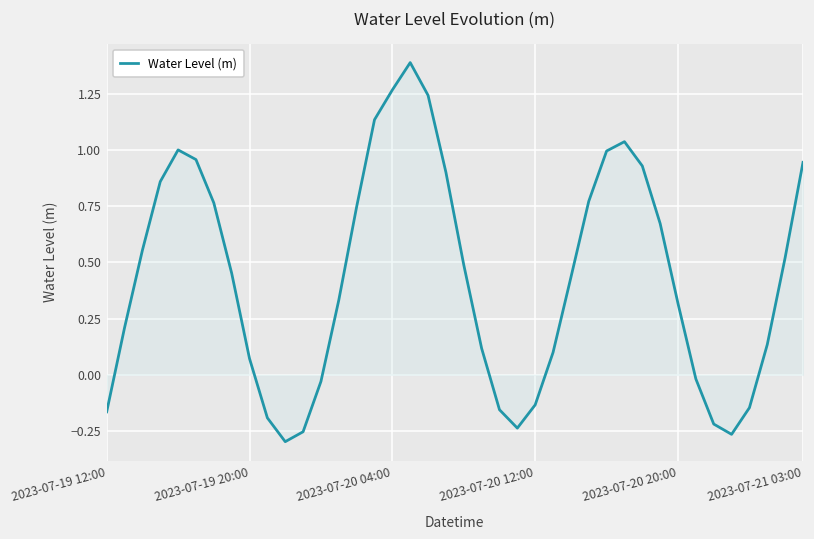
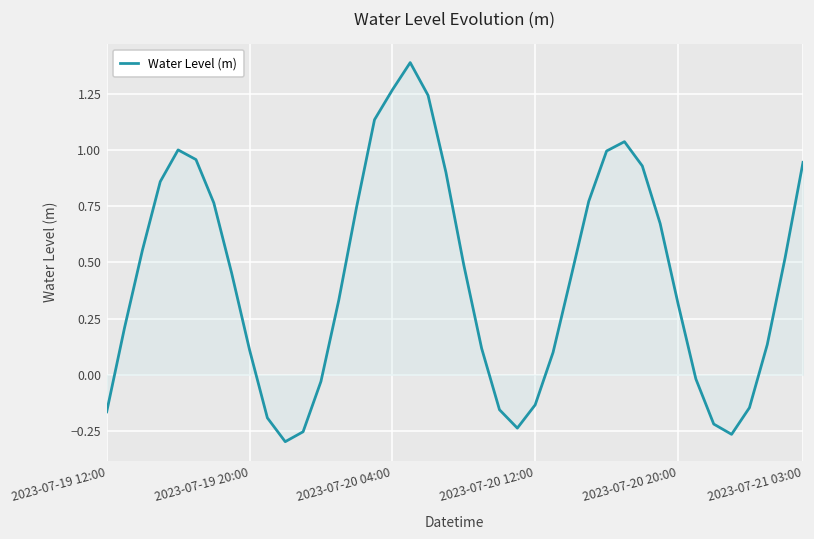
  {
    "Water Level (m)": {
      "2023-07-19 12:00": -0.17,
-     "2023-07-19 20:00": 0.07,
+     "2023-07-19 20:00": 0.11,
      "2023-07-20 12:00": -0.13
    }
  }
